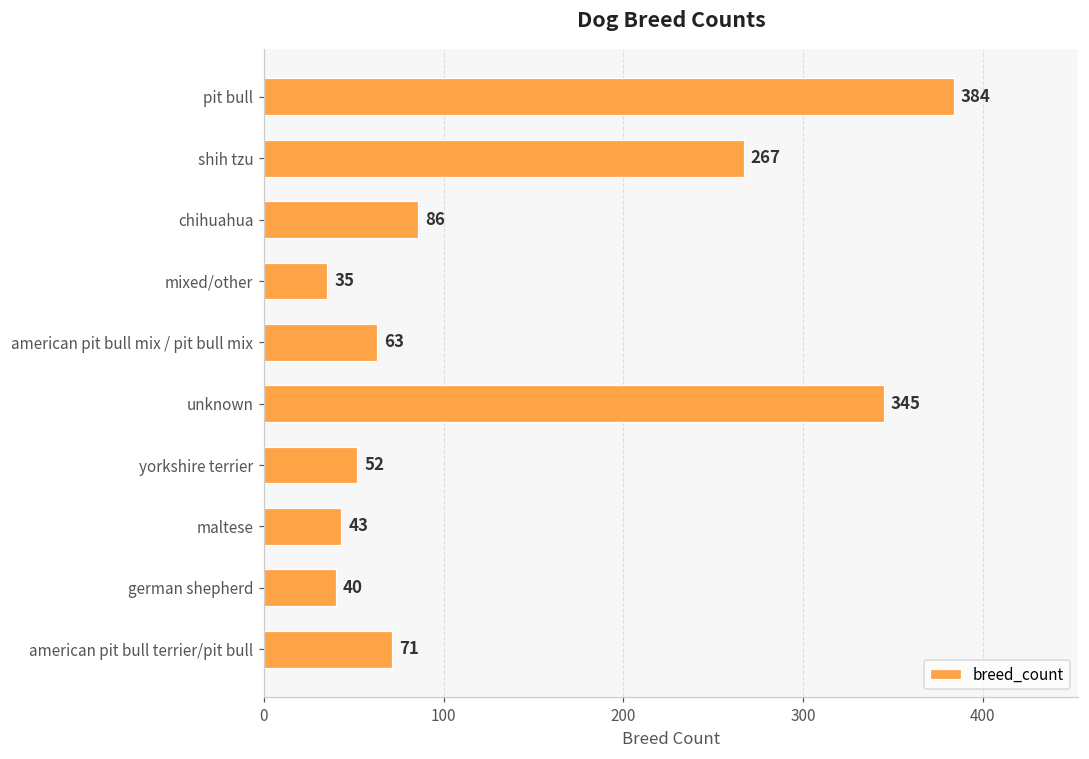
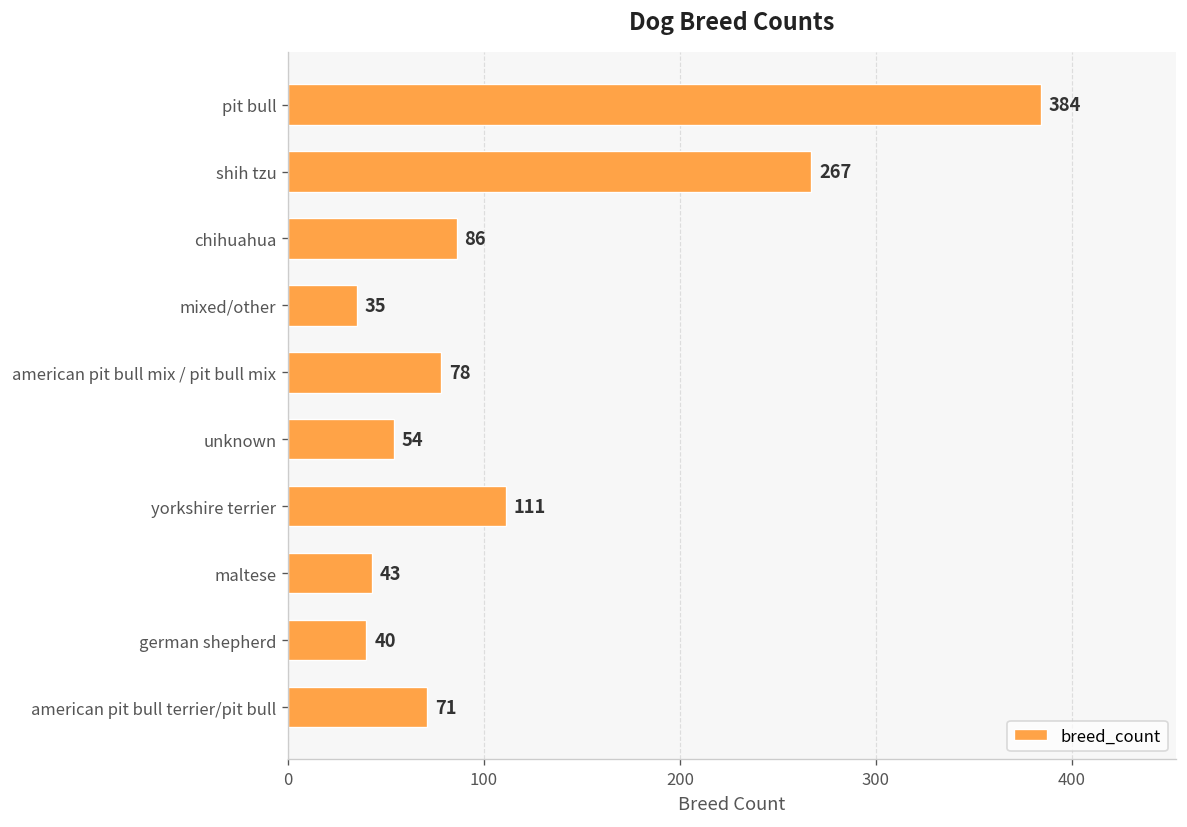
  {
    "pit bull": 384,
    "shih tzu": 267,
    "chihuahua": 86,
    "mixed/other": 35,
-   "american pit bull mix / pit bull mix": 63,
-   "unknown": 345,
-   "yorkshire terrier": 52,
+   "american pit bull mix / pit bull mix": 78,
+   "unknown": 54,
+   "yorkshire terrier": 111,
    "maltese": 43,
    "german shepherd": 40,
    "american pit bull terrier/pit bull": 71
  }
